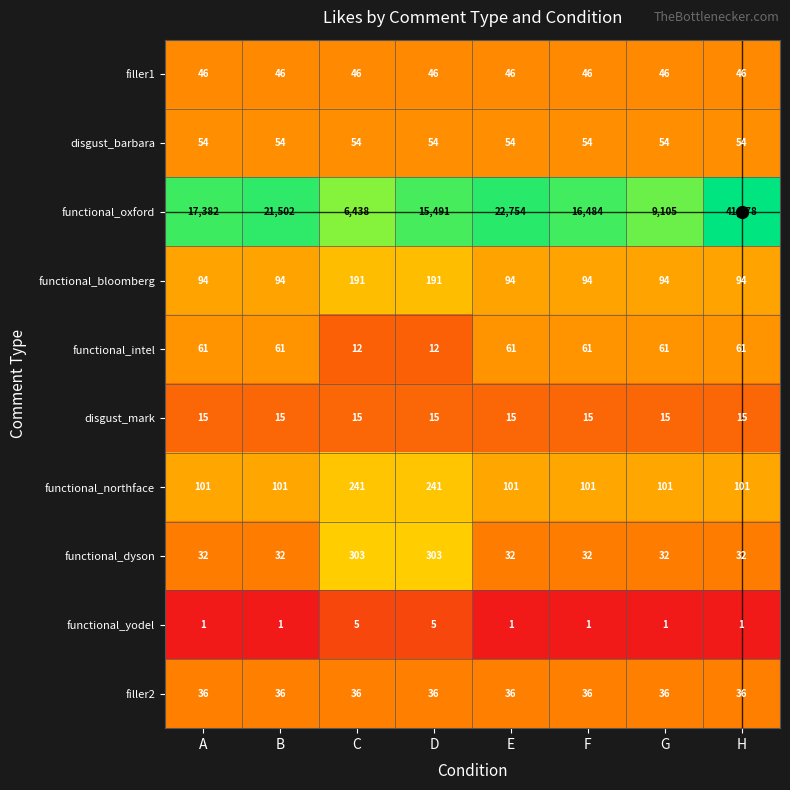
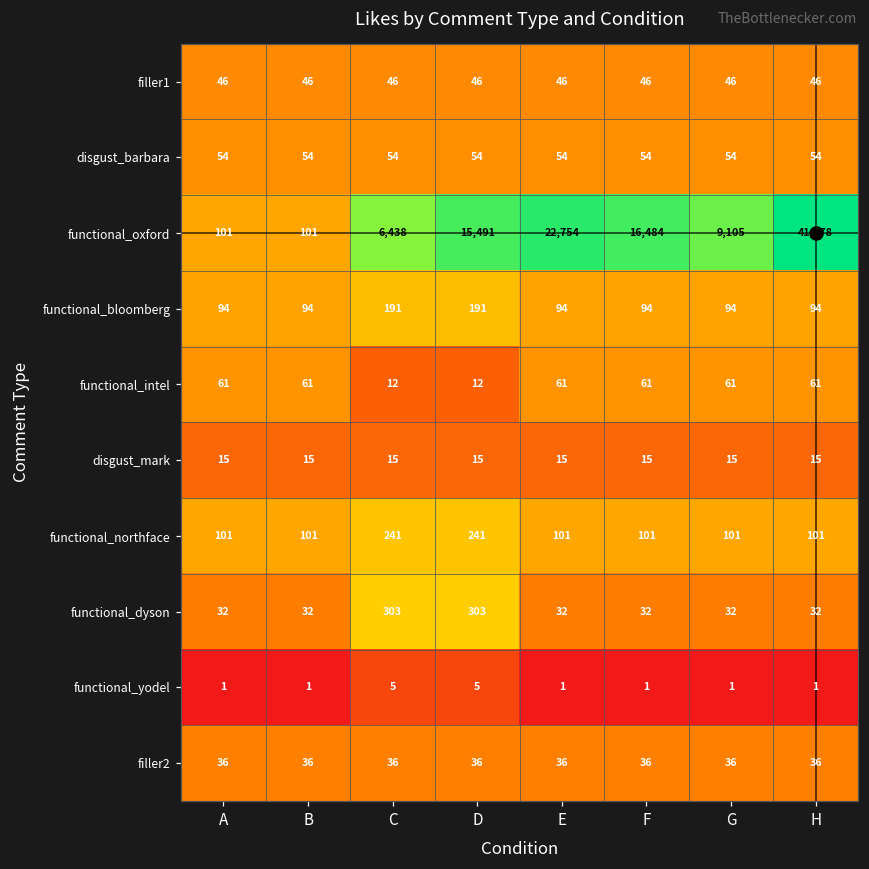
  {
    "filler1": {
      "A": "46",
      "B": "46",
      "C": "46",
      "D": "46",
      "E": "46",
      "F": "46",
      "G": "46",
      "H": "46"
    },
    "disgust_barbara": {
      "A": "54",
      "B": "54",
      "C": "54",
      "D": "54",
      "E": "54",
      "F": "54",
      "G": "54",
      "H": "54"
    },
    "functional_oxford": {
-     "A": "17,382",
-     "B": "21,502",
+     "A": "101",
+     "B": "101",
      "C": "6,438",
      "D": "15,491",
      "E": "22,754",
      "F": "16,484",
      "G": "9,105"
    },
    "functional_bloomberg": {
      "A": "94",
      "B": "94",
      "C": "191",
      "D": "191",
      "E": "94",
      "F": "94",
      "G": "94",
      "H": "94"
    },
    "functional_intel": {
      "A": "61",
      "B": "61",
      "C": "12",
      "D": "12",
      "E": "61",
      "F": "61",
      "G": "61",
      "H": "61"
    },
    "disgust_mark": {
      "A": "15",
      "B": "15",
      "C": "15",
      "D": "15",
      "E": "15",
      "F": "15",
      "G": "15",
      "H": "15"
    },
    "functional_northface": {
      "A": "101",
      "B": "101",
      "C": "241",
      "D": "241",
      "E": "101",
      "F": "101",
      "G": "101",
      "H": "101"
    },
    "functional_dyson": {
      "A": "32",
      "B": "32",
      "C": "303",
      "D": "303",
      "E": "32",
      "F": "32",
      "G": "32",
      "H": "32"
    },
    "functional_yodel": {
      "A": "1",
      "B": "1",
      "C": "5",
      "D": "5",
      "E": "1",
      "F": "1",
      "G": "1",
      "H": "1"
    },
    "filler2": {
      "A": "36",
      "B": "36",
      "C": "36",
      "D": "36",
      "E": "36",
      "F": "36",
      "G": "36",
      "H": "36"
    }
  }
